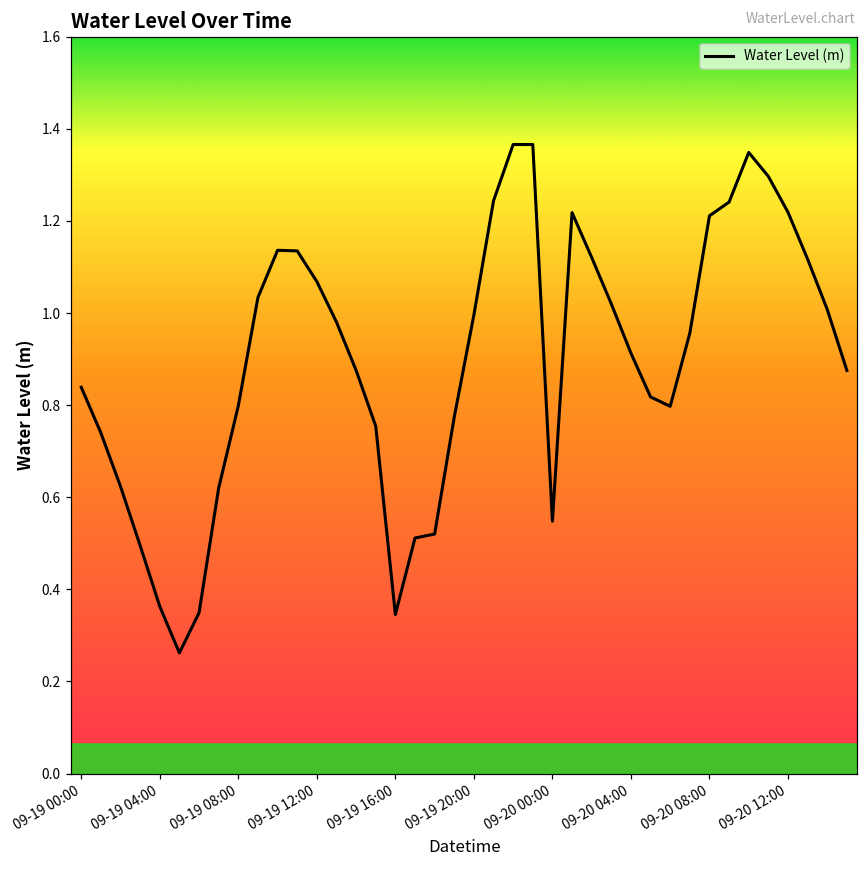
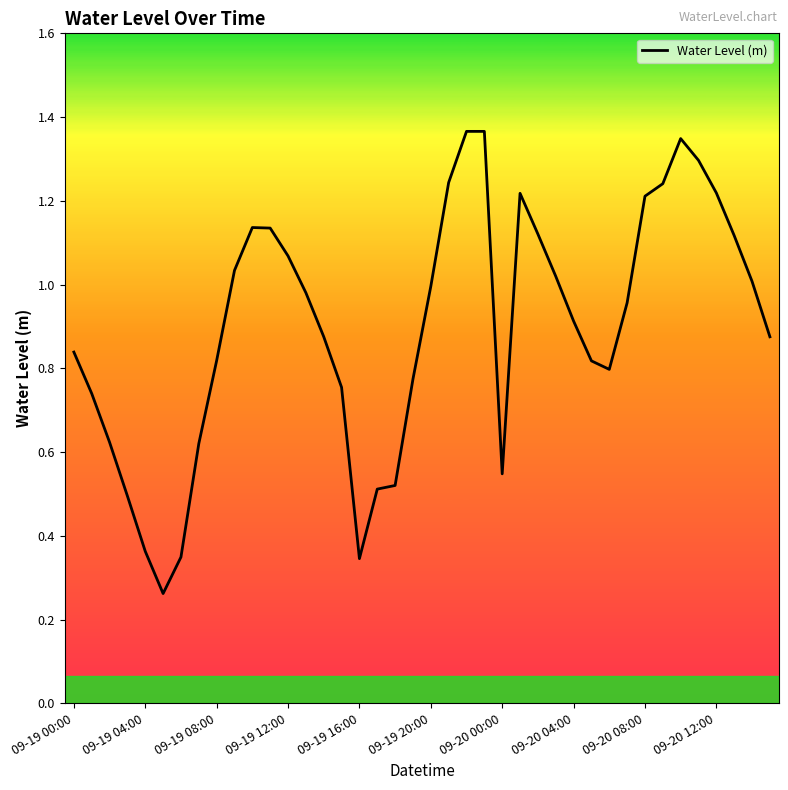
  {
    "09-19 00:00": 0.84,
    "09-19 04:00": 0.36,
-   "09-19 08:00": 0.80,
+   "09-19 08:00": 0.82,
    "09-19 12:00": 1.07,
    "09-19 16:00": 0.35,
    "09-19 20:00": 1.00,
    "09-20 00:00": 0.55,
    "09-20 04:00": 0.91,
    "09-20 08:00": 1.21,
    "09-20 12:00": 1.22
  }
